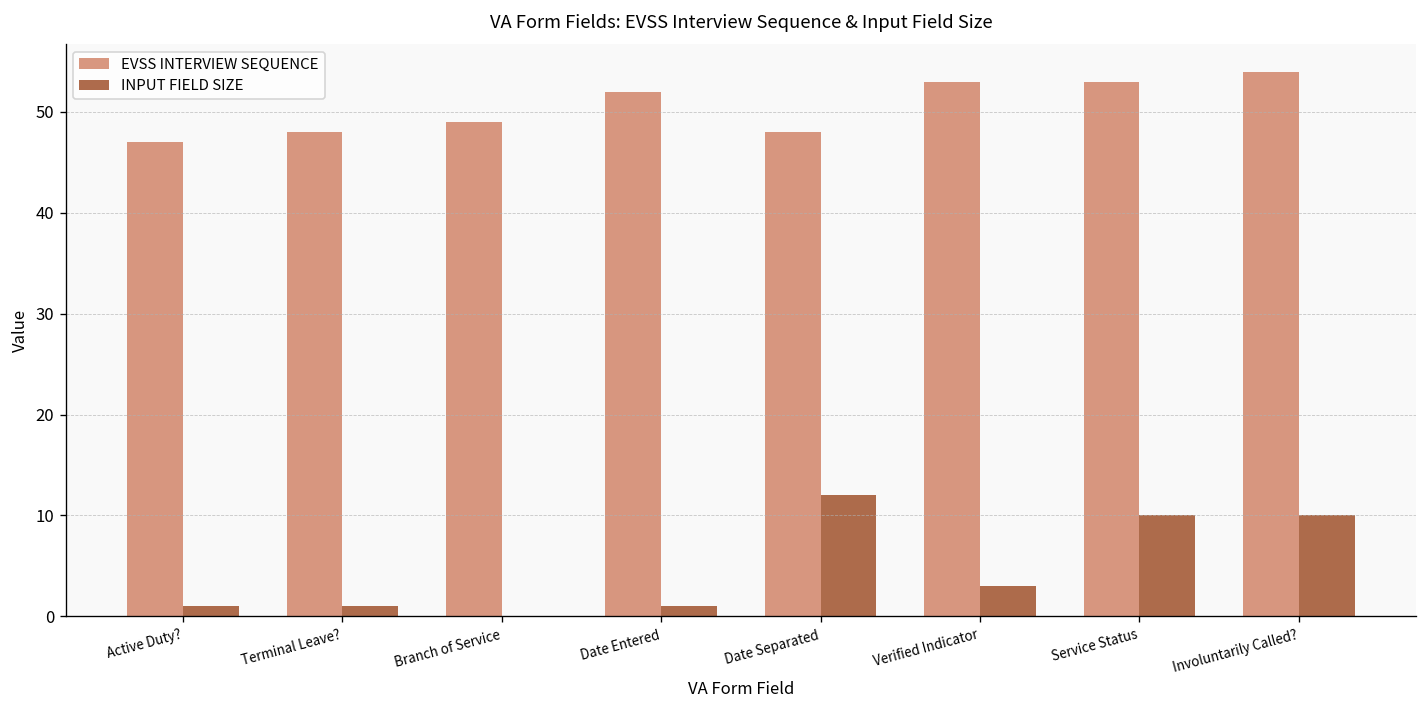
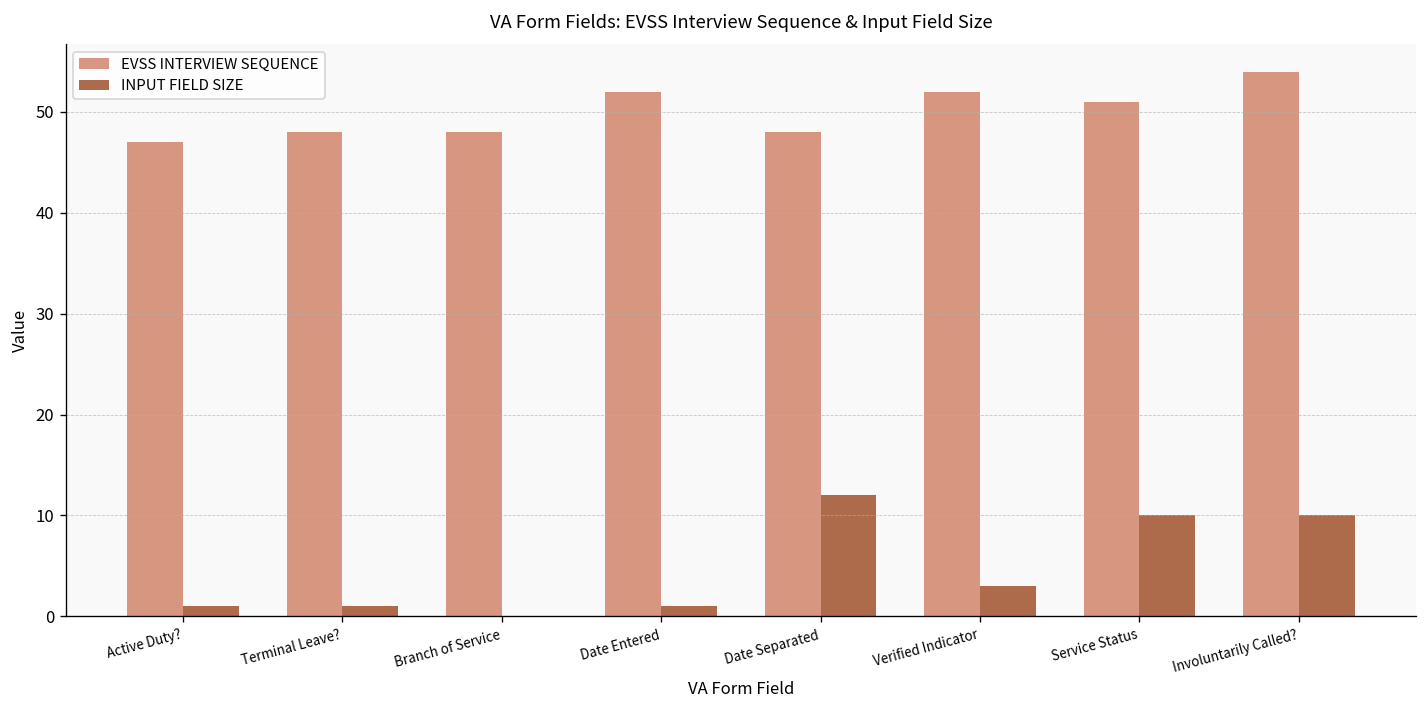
  {
    "EVSS INTERVIEW SEQUENCE": {
      "Active Duty?": 47,
      "Terminal Leave?": 48,
-     "Branch of Service": 49,
+     "Branch of Service": 48,
      "Date Entered": 52,
      "Date Separated": 48,
-     "Verified Indicator": 53,
-     "Service Status": 53,
+     "Verified Indicator": 52,
+     "Service Status": 51,
      "Involuntarily Called?": 54
    },
    "INPUT FIELD SIZE": {
      "Active Duty?": 1,
      "Terminal Leave?": 1,
      "Branch of Service": 0,
      "Date Entered": 1,
      "Date Separated": 12,
      "Verified Indicator": 3,
      "Service Status": 10,
      "Involuntarily Called?": 10
    }
  }
